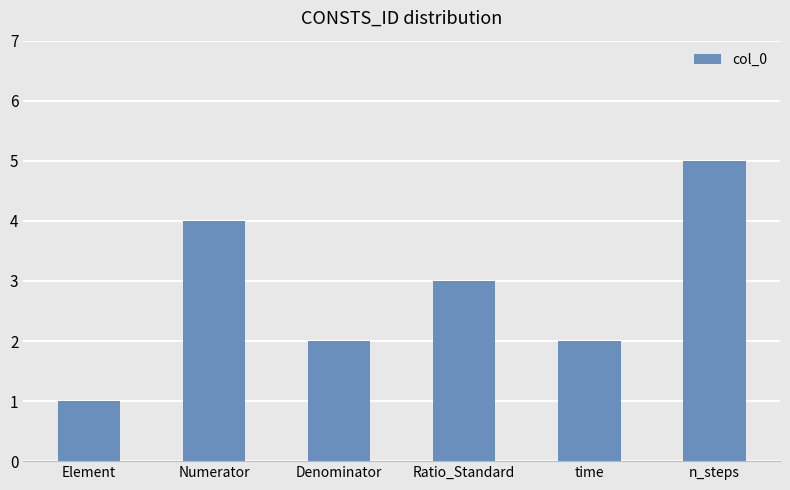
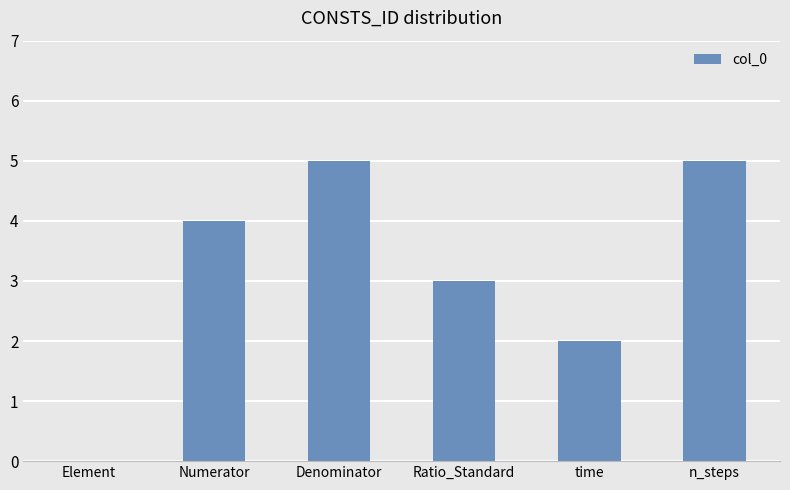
  {
-   "Element": 1,
+   "Element": 0,
    "Numerator": 4,
-   "Denominator": 2,
+   "Denominator": 5,
    "Ratio_Standard": 3,
    "time": 2,
    "n_steps": 5
  }
